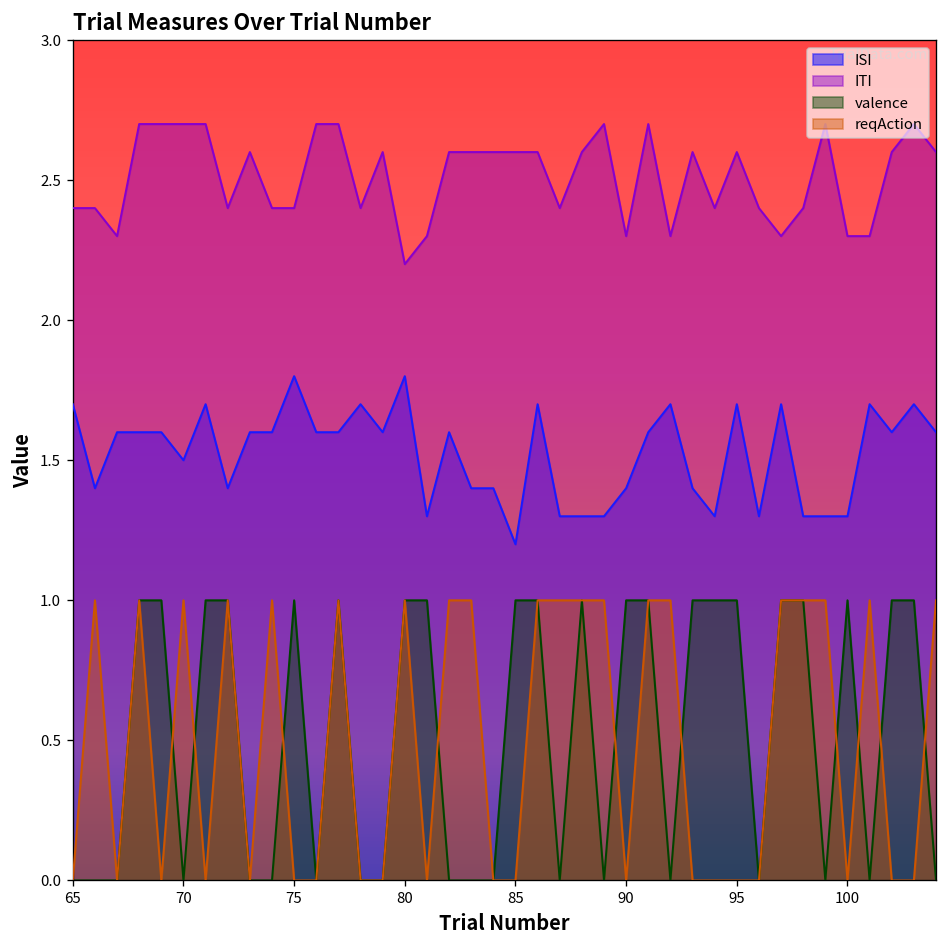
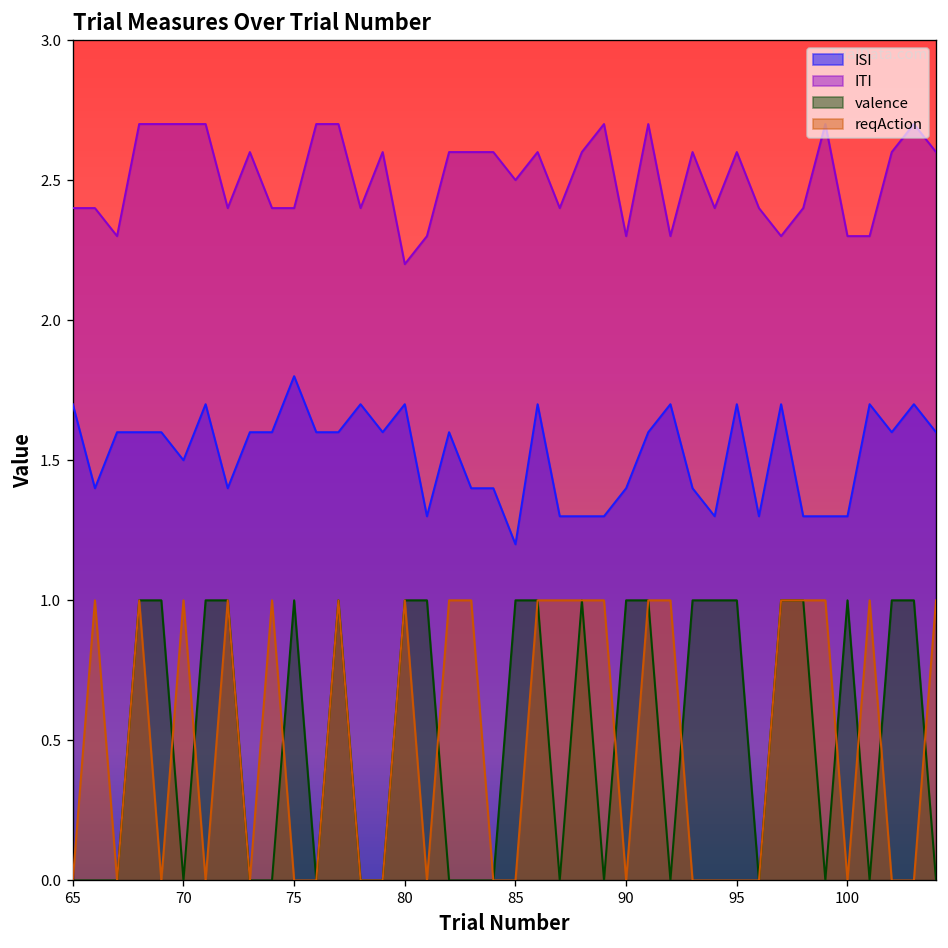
  {
    "ISI": {
      "65": 1.7,
      "70": 1.5,
      "75": 1.8,
-     "80": 1.8,
+     "80": 1.7,
      "85": 1.2,
      "90": 1.4,
      "95": 1.7,
      "100": 1.3
    },
    "ITI": {
      "65": 2.4,
      "70": 2.7,
      "75": 2.4,
      "80": 2.2,
-     "85": 2.6,
+     "85": 2.5,
      "90": 2.3,
      "95": 2.6,
      "100": 2.3
    },
    "valence": {
      "70": 0.0,
      "75": 1.0,
      "85": 1.0,
      "90": 1.0,
      "95": 1.0,
      "100": 1.0
    },
    "reqAction": {
      "70": 1.0,
      "75": 0.0,
      "85": 0.0,
      "90": 0.0,
      "95": 0.0,
      "100": 0.0
    }
  }
